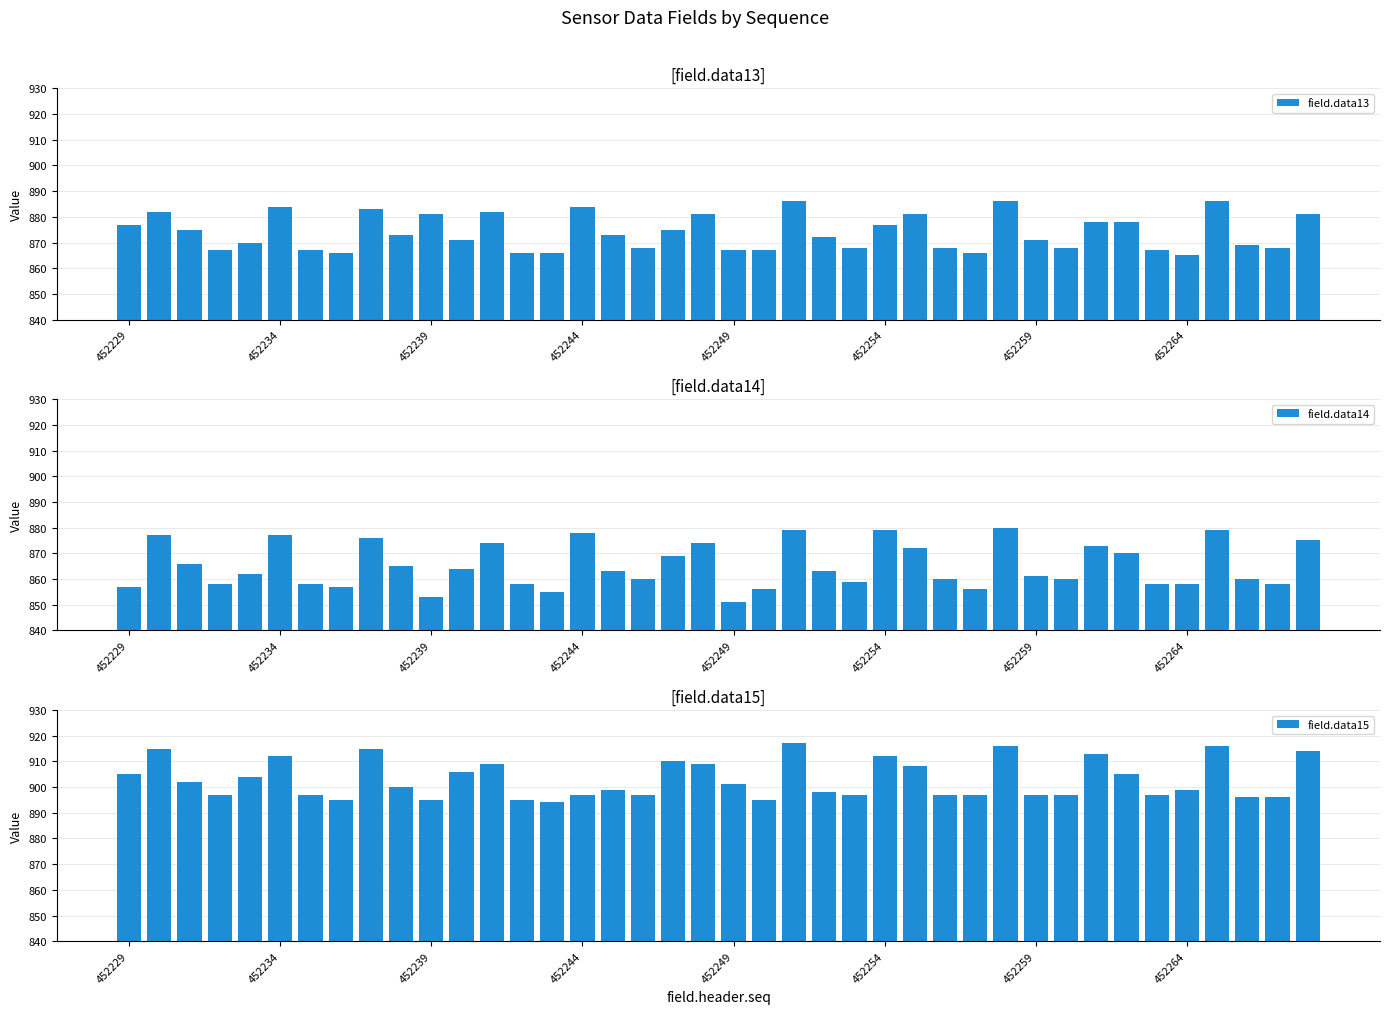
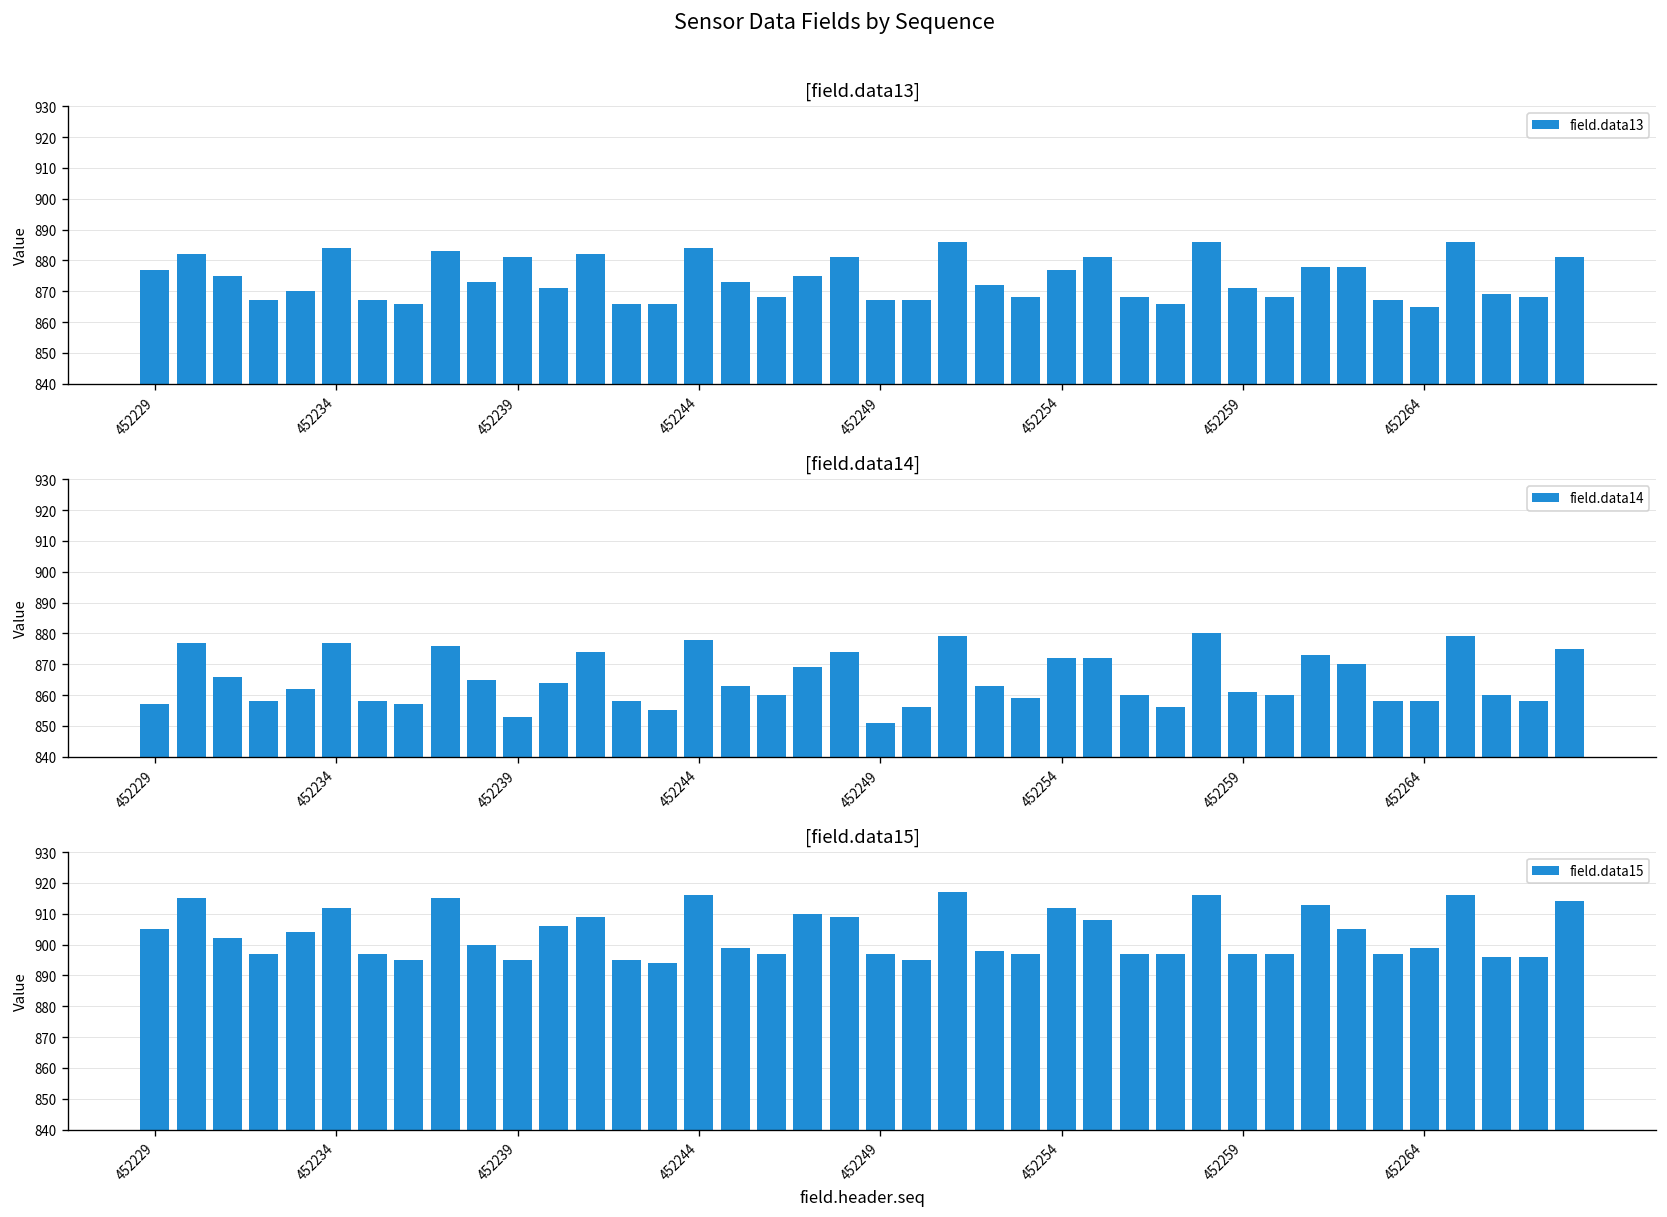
  {
    "[field.data13]": {
      "452229": 877,
      "452234": 884,
      "452239": 881,
      "452244": 884,
      "452249": 867,
      "452254": 877,
      "452259": 871,
      "452264": 865
    },
    "[field.data14]": {
      "452229": 857,
      "452234": 877,
      "452239": 853,
      "452244": 878,
      "452249": 851,
-     "452254": 879,
+     "452254": 872,
      "452259": 861,
      "452264": 858
    },
    "[field.data15]": {
      "452229": 905,
      "452234": 912,
      "452239": 895,
-     "452244": 897,
-     "452249": 901,
+     "452244": 916,
+     "452249": 897,
      "452254": 912,
      "452259": 897,
      "452264": 899
    }
  }
